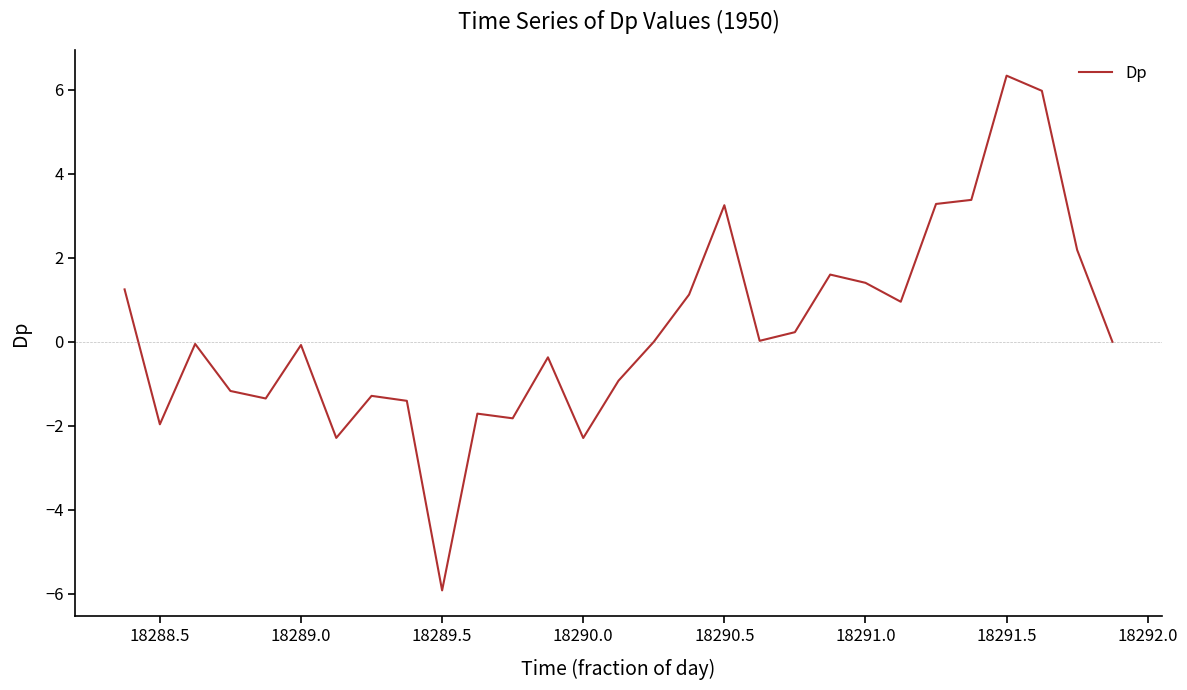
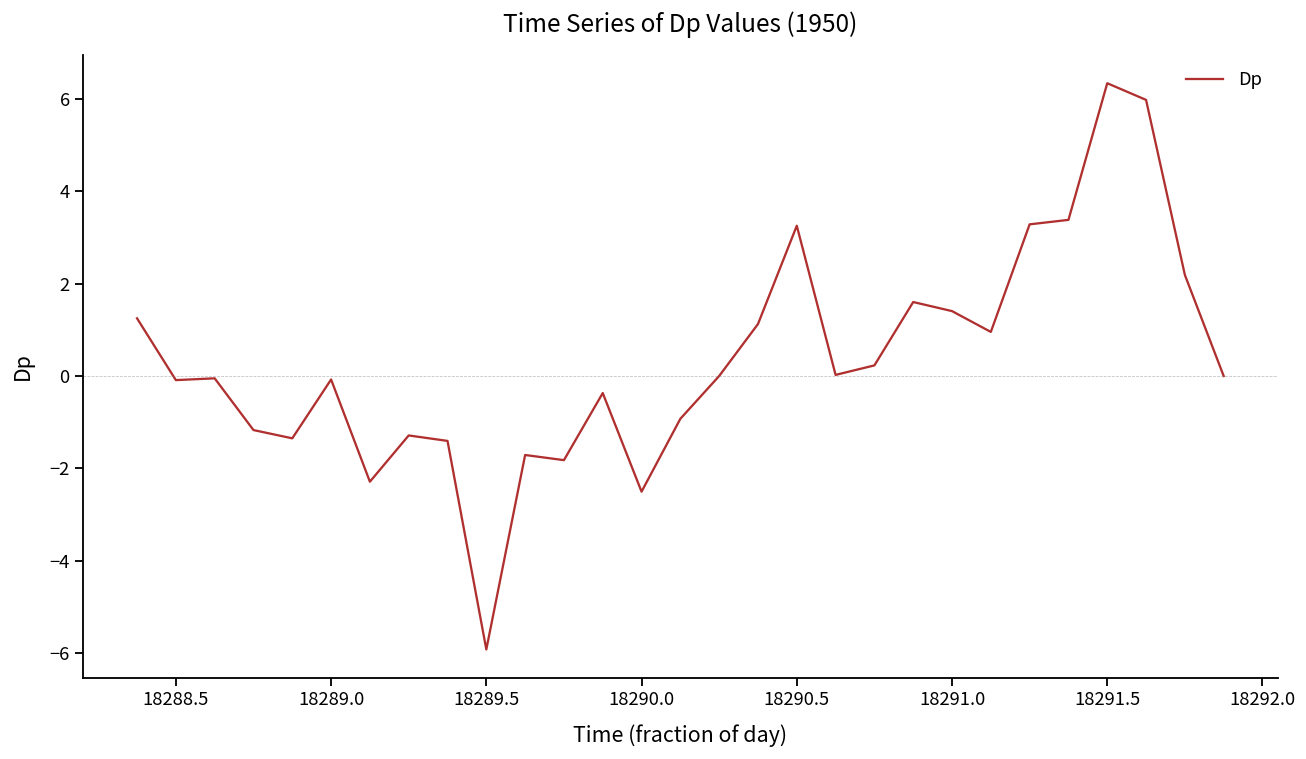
  {
-   "18288.5": -2.0,
+   "18288.5": -0.1,
    "18289.0": -0.1,
    "18289.5": -5.9,
-   "18290.0": -2.3,
+   "18290.0": -2.5,
    "18290.5": 3.3,
    "18291.0": 1.4,
    "18291.5": 6.3
  }
